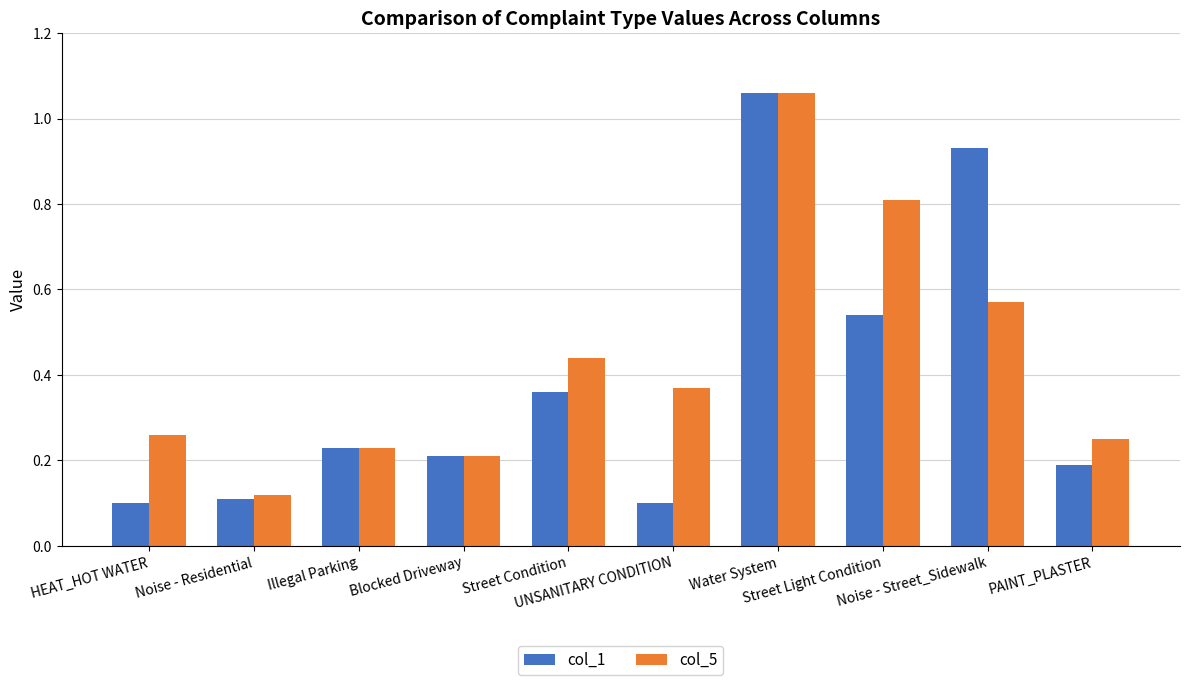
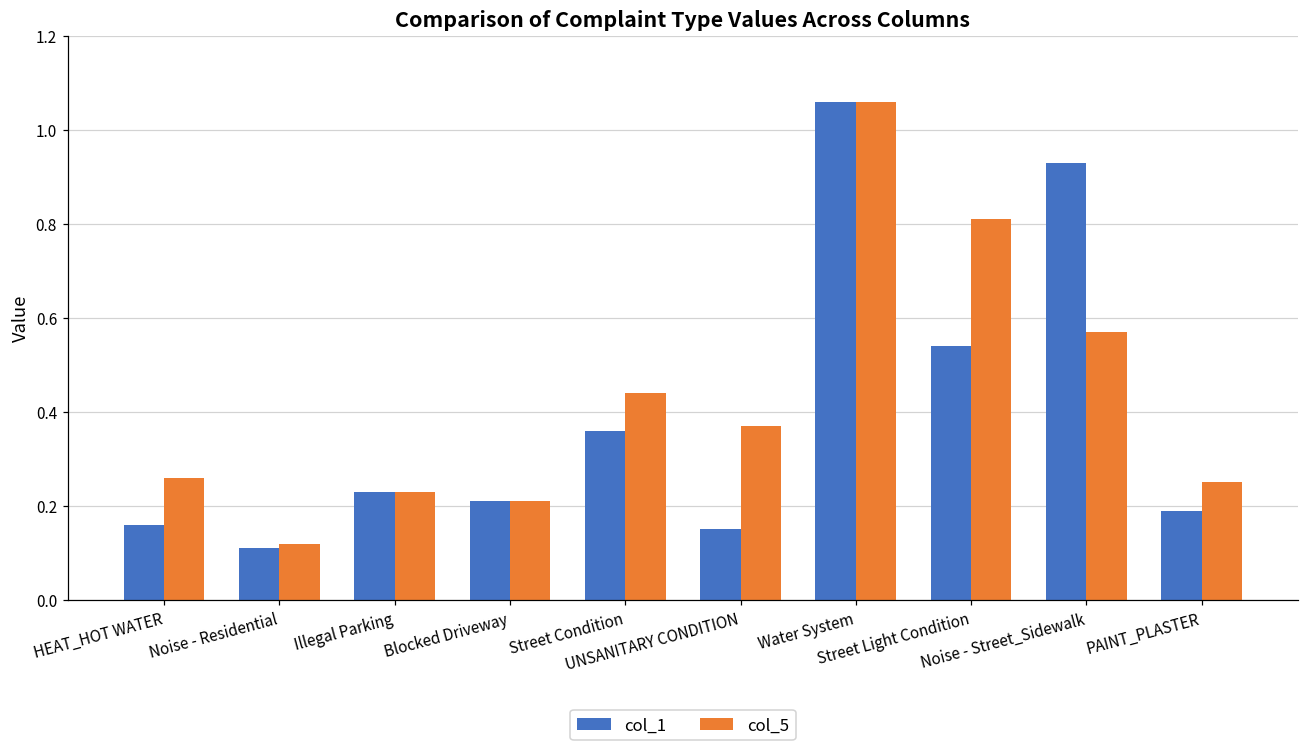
  {
    "col_1": {
-     "HEAT_HOT WATER": 0.10,
+     "HEAT_HOT WATER": 0.16,
      "Noise - Residential": 0.11,
      "Illegal Parking": 0.23,
      "Blocked Driveway": 0.21,
      "Street Condition": 0.36,
-     "UNSANITARY CONDITION": 0.10,
+     "UNSANITARY CONDITION": 0.15,
      "Water System": 1.06,
      "Street Light Condition": 0.54,
      "Noise - Street_Sidewalk": 0.93,
      "PAINT_PLASTER": 0.19
    },
    "col_5": {
      "HEAT_HOT WATER": 0.26,
      "Noise - Residential": 0.12,
      "Illegal Parking": 0.23,
      "Blocked Driveway": 0.21,
      "Street Condition": 0.44,
      "UNSANITARY CONDITION": 0.37,
      "Water System": 1.06,
      "Street Light Condition": 0.81,
      "Noise - Street_Sidewalk": 0.57,
      "PAINT_PLASTER": 0.25
    }
  }
